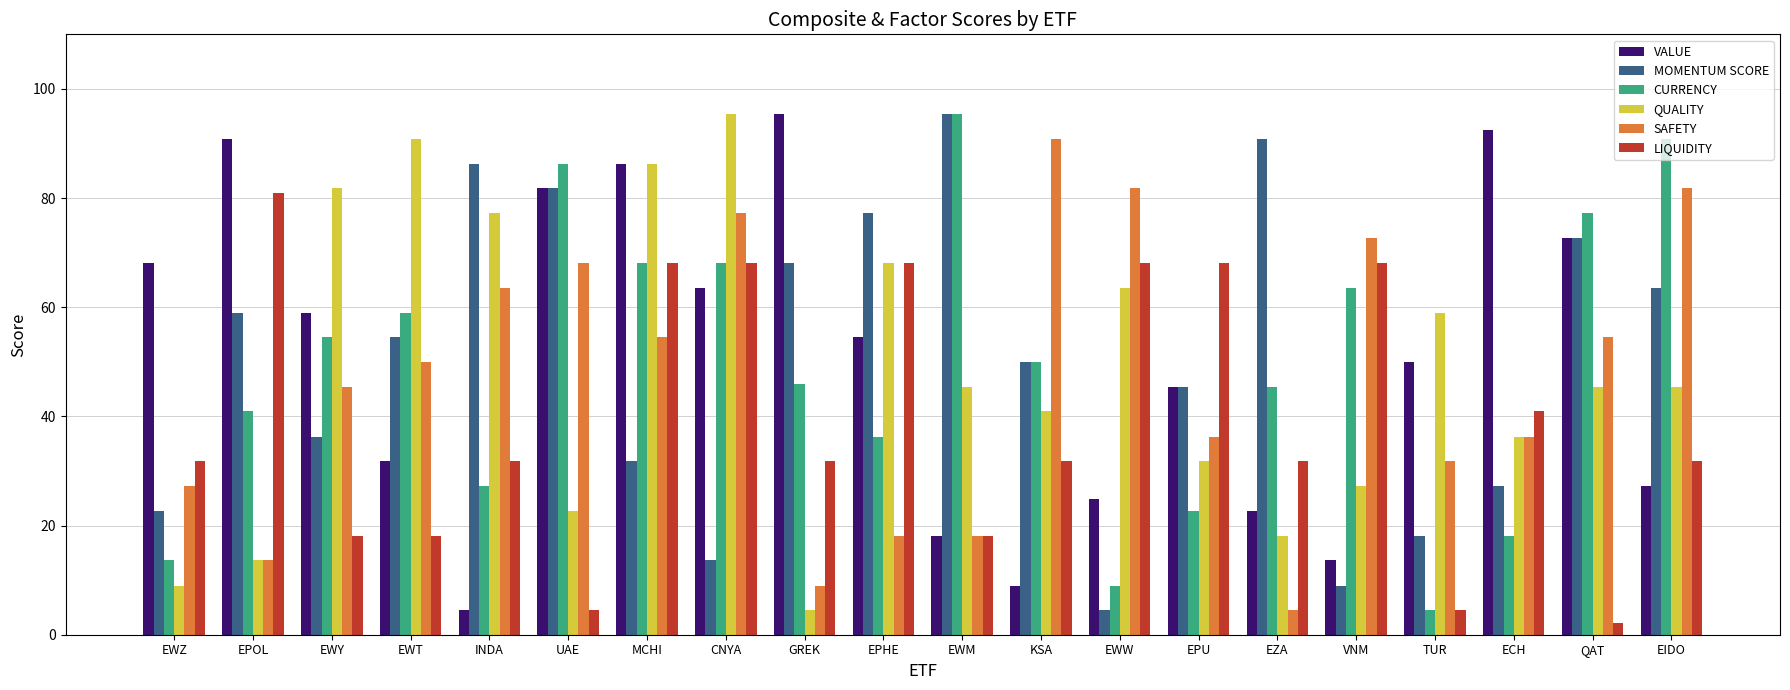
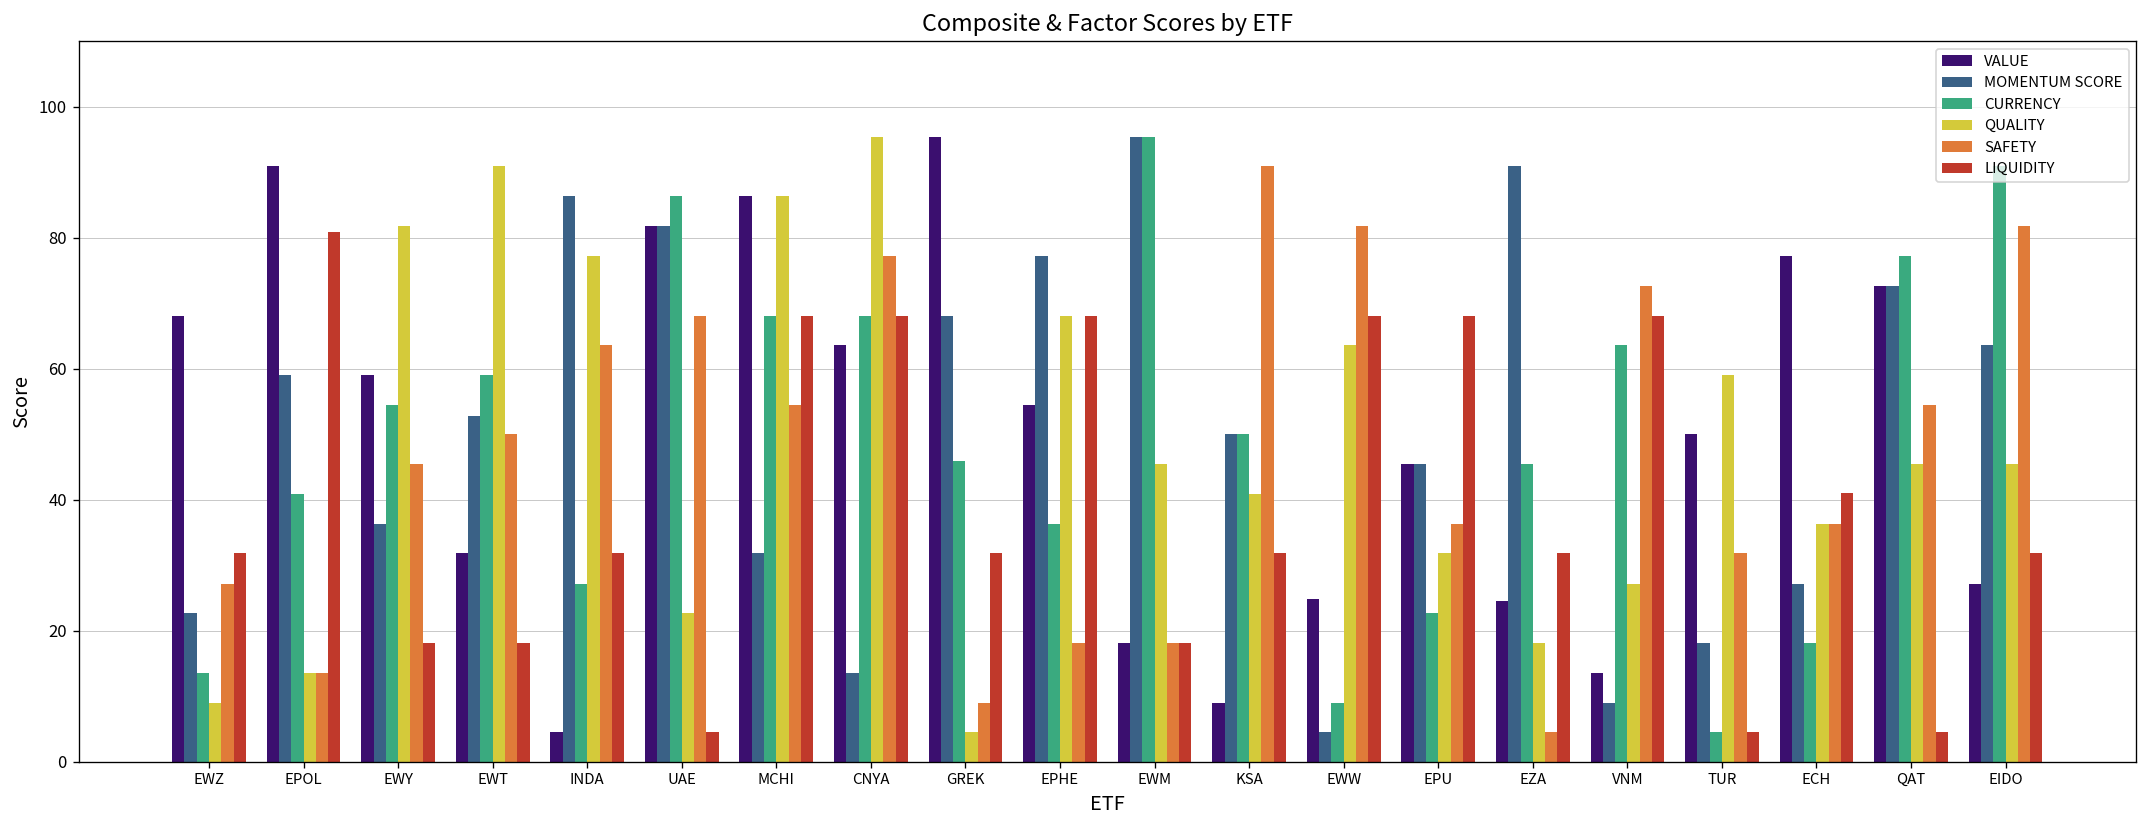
  {
    "VALUE": {
      "EWZ": 68,
      "EPOL": 91,
      "EWY": 59,
      "EWT": 32,
      "INDA": 5,
      "UAE": 82,
      "MCHI": 86,
      "CNYA": 64,
      "GREK": 95,
      "EPHE": 55,
      "EWM": 18,
      "KSA": 9,
      "EWW": 25,
      "EPU": 45,
-     "EZA": 23,
+     "EZA": 25,
      "VNM": 14,
      "TUR": 50,
-     "ECH": 92,
+     "ECH": 77,
      "QAT": 73,
      "EIDO": 27
    },
    "MOMENTUM SCORE": {
      "EWZ": 23,
      "EPOL": 59,
      "EWY": 36,
-     "EWT": 55,
+     "EWT": 53,
      "INDA": 86,
      "UAE": 82,
      "MCHI": 32,
      "CNYA": 14,
      "GREK": 68,
      "EPHE": 77,
      "EWM": 95,
      "KSA": 50,
      "EWW": 5,
      "EPU": 45,
      "EZA": 91,
      "VNM": 9,
      "TUR": 18,
      "ECH": 27,
      "QAT": 73,
      "EIDO": 64
    },
    "CURRENCY": {
      "EWZ": 14,
      "EPOL": 41,
      "EWY": 55,
      "EWT": 59,
      "INDA": 27,
      "UAE": 86,
      "MCHI": 68,
      "CNYA": 68,
      "GREK": 46,
      "EPHE": 36,
      "EWM": 95,
      "KSA": 50,
      "EWW": 9,
      "EPU": 23,
      "EZA": 45,
      "VNM": 64,
      "TUR": 5,
      "ECH": 18,
      "QAT": 77
    },
    "QUALITY": {
      "EWZ": 9,
      "EPOL": 14,
      "EWY": 82,
      "EWT": 91,
      "INDA": 77,
      "UAE": 23,
      "MCHI": 86,
      "CNYA": 95,
      "GREK": 5,
      "EPHE": 68,
      "EWM": 45,
      "KSA": 41,
      "EWW": 64,
      "EPU": 32,
      "EZA": 18,
      "VNM": 27,
      "TUR": 59,
      "ECH": 36,
      "QAT": 45,
      "EIDO": 45
    },
    "SAFETY": {
      "EWZ": 27,
      "EPOL": 14,
      "EWY": 45,
      "EWT": 50,
      "INDA": 64,
      "UAE": 68,
      "MCHI": 55,
      "CNYA": 77,
      "GREK": 9,
      "EPHE": 18,
      "EWM": 18,
      "KSA": 91,
      "EWW": 82,
      "EPU": 36,
      "EZA": 5,
      "VNM": 73,
      "TUR": 32,
      "ECH": 36,
      "QAT": 55,
      "EIDO": 82
    },
    "LIQUIDITY": {
      "EWZ": 32,
      "EPOL": 81,
      "EWY": 18,
      "EWT": 18,
      "INDA": 32,
      "UAE": 5,
      "MCHI": 68,
      "CNYA": 68,
      "GREK": 32,
      "EPHE": 68,
      "EWM": 18,
      "KSA": 32,
      "EWW": 68,
      "EPU": 68,
      "EZA": 32,
      "VNM": 68,
      "TUR": 5,
      "ECH": 41,
-     "QAT": 2,
+     "QAT": 5,
      "EIDO": 32
    }
  }
